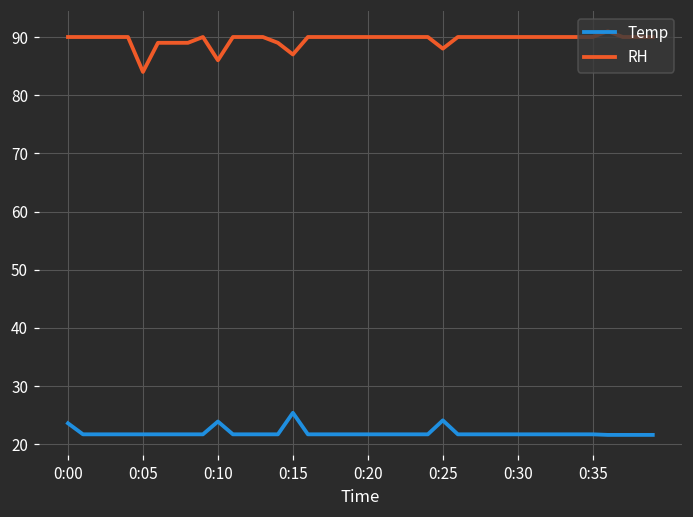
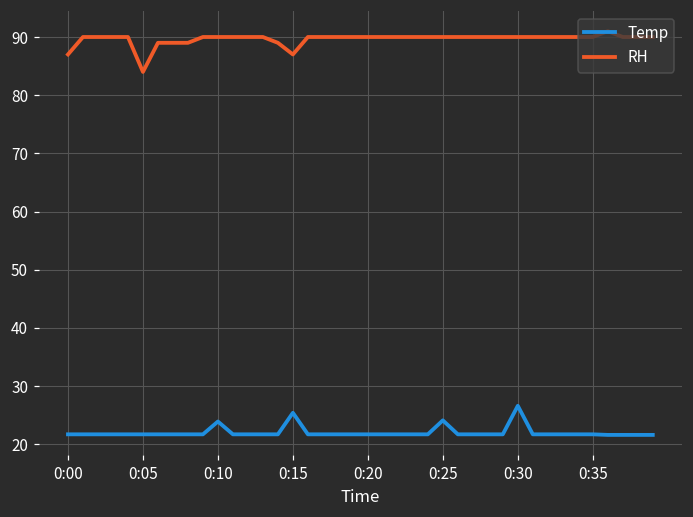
  {
    "Temp": {
-     "0:00": 24,
+     "0:00": 22,
      "0:05": 22,
      "0:10": 24,
      "0:15": 25,
      "0:20": 22,
      "0:25": 24,
-     "0:30": 22,
+     "0:30": 27,
      "0:35": 22
    },
    "RH": {
-     "0:00": 90,
+     "0:00": 87,
      "0:05": 84,
-     "0:10": 86,
+     "0:10": 90,
      "0:15": 87,
      "0:20": 90,
-     "0:25": 88,
+     "0:25": 90,
      "0:30": 90
    }
  }
